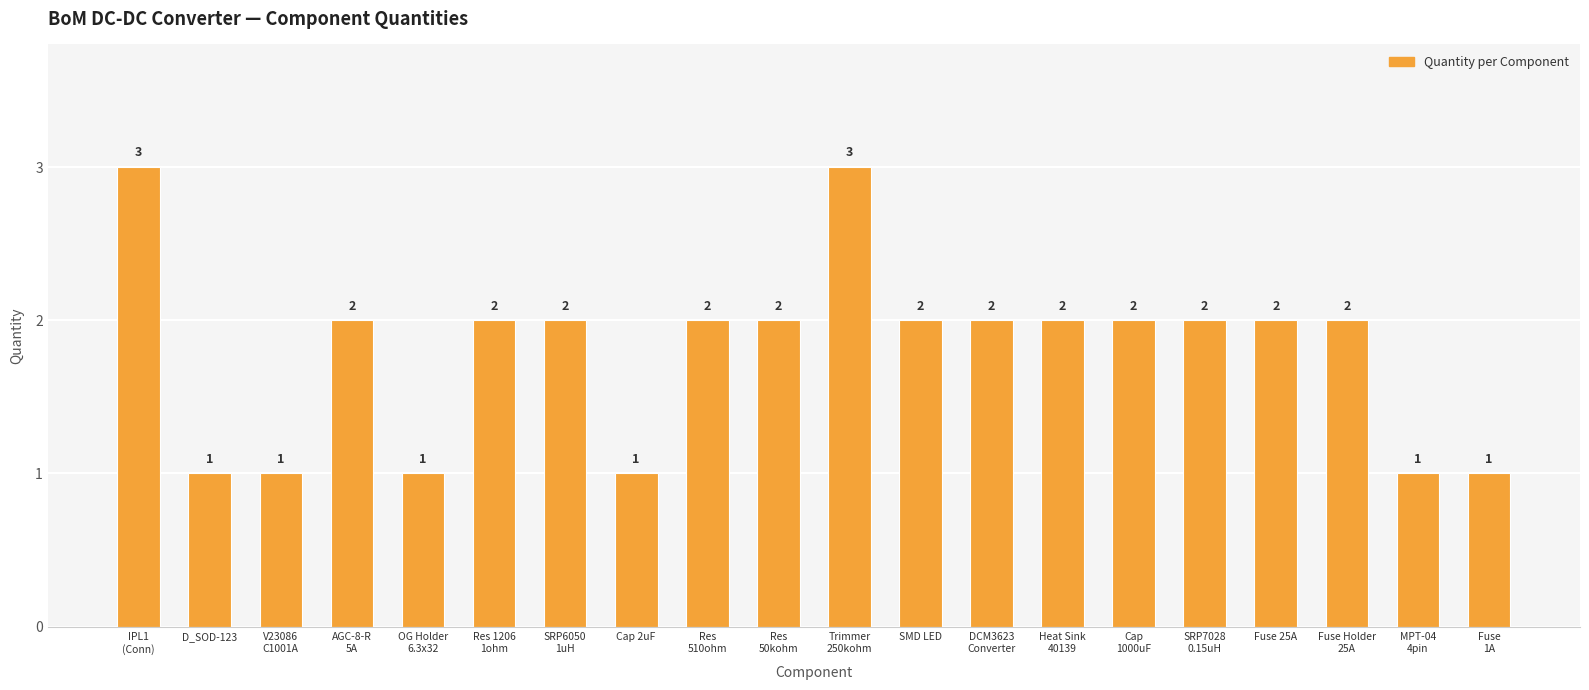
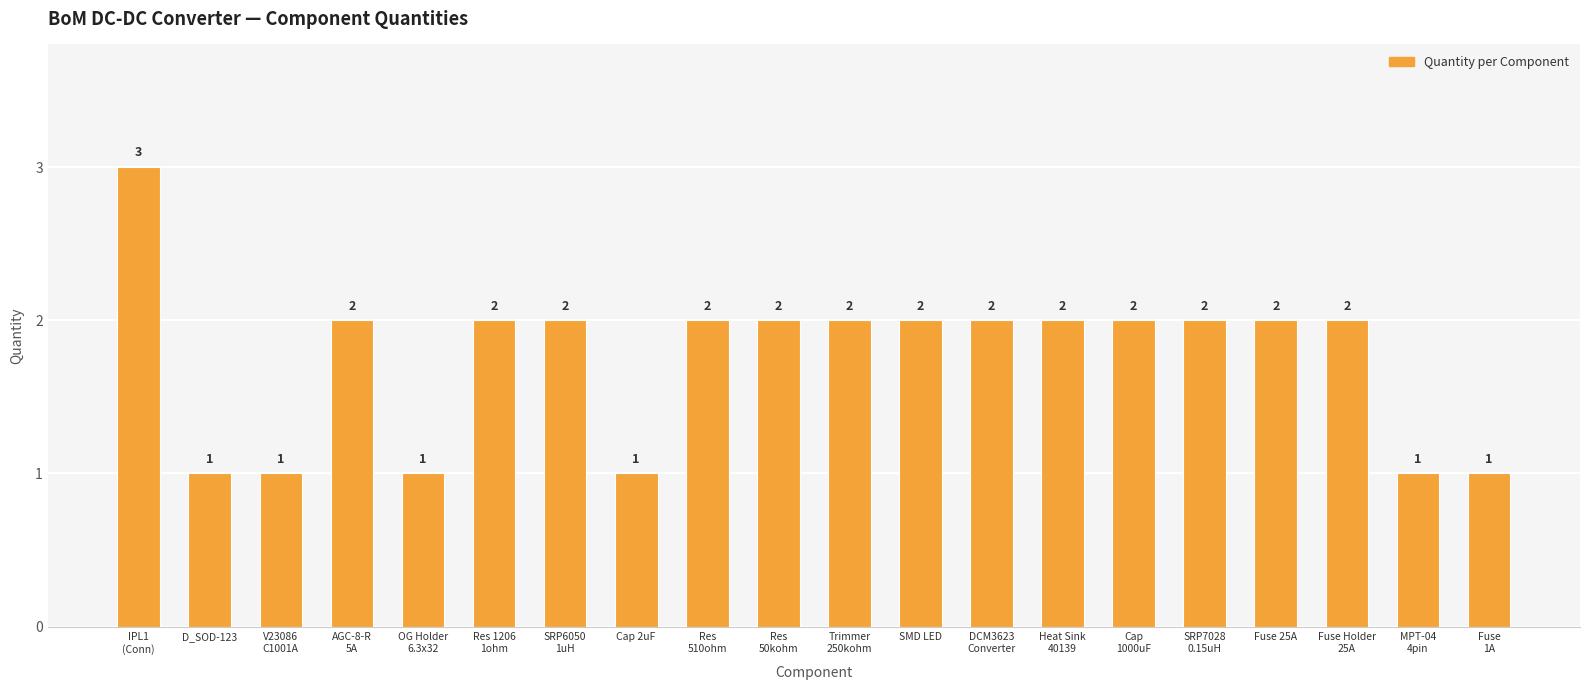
  {
    "IPL1 (Conn)": 3,
    "D_SOD-123": 1,
    "V23086 C1001A": 1,
    "AGC-8-R 5A": 2,
    "OG Holder 6.3x32": 1,
    "Res 1206 1ohm": 2,
    "SRP6050 1uH": 2,
    "Cap 2uF": 1,
    "Res 510ohm": 2,
    "Res 50kohm": 2,
-   "Trimmer 250kohm": 3,
+   "Trimmer 250kohm": 2,
    "SMD LED": 2,
    "DCM3623 Converter": 2,
    "Heat Sink 40139": 2,
    "Cap 1000uF": 2,
    "SRP7028 0.15uH": 2,
    "Fuse 25A": 2,
    "Fuse Holder 25A": 2,
    "MPT-04 4pin": 1,
    "Fuse 1A": 1
  }
